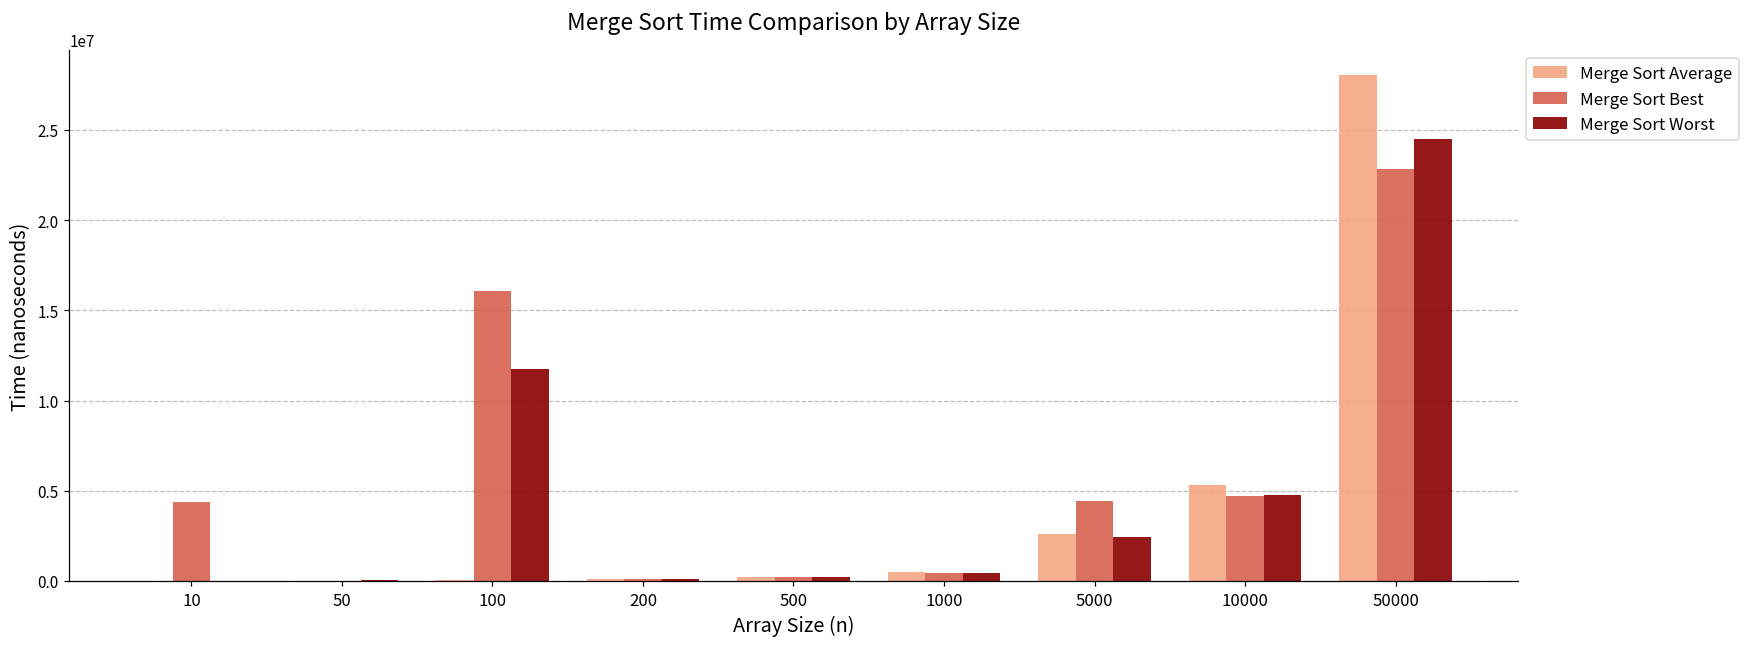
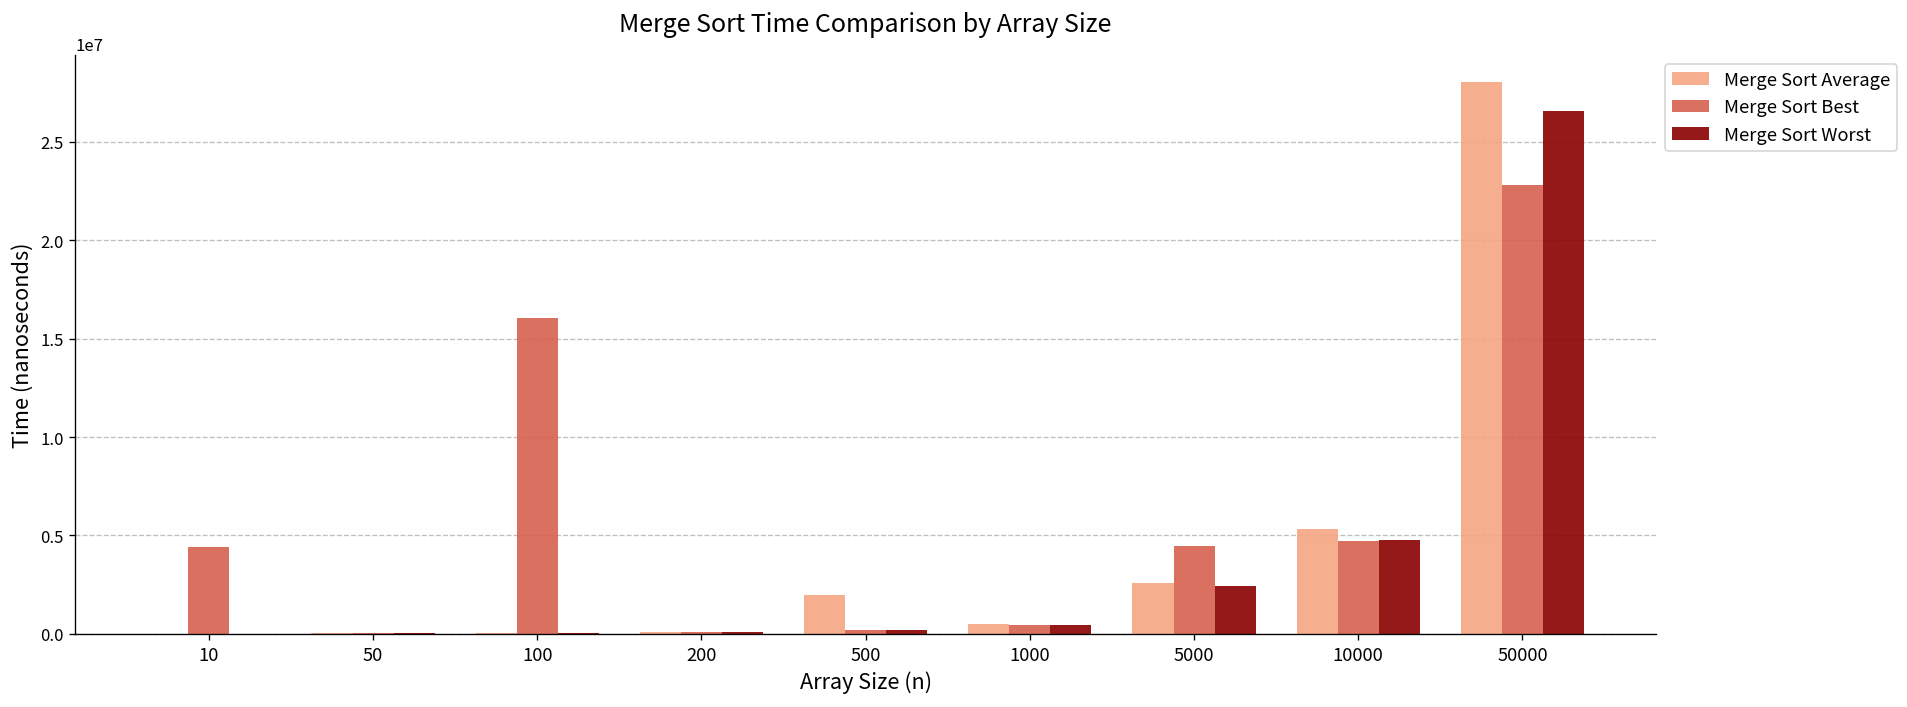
  {
    "Merge Sort Average": {
-     "500": 200000,
+     "500": 2000000,
      "1000": 500000,
      "5000": 2600000,
      "10000": 5300000,
      "50000": 28000000
    },
    "Merge Sort Best": {
      "10": 4400000,
      "100": 16000000,
      "500": 200000,
      "1000": 500000,
      "5000": 4400000,
      "10000": 4700000,
      "50000": 22800000
    },
    "Merge Sort Worst": {
-     "100": 11700000,
+     "100": 0,
      "500": 200000,
      "1000": 400000,
      "5000": 2500000,
      "10000": 4800000,
-     "50000": 24500000
+     "50000": 26600000
    }
  }
